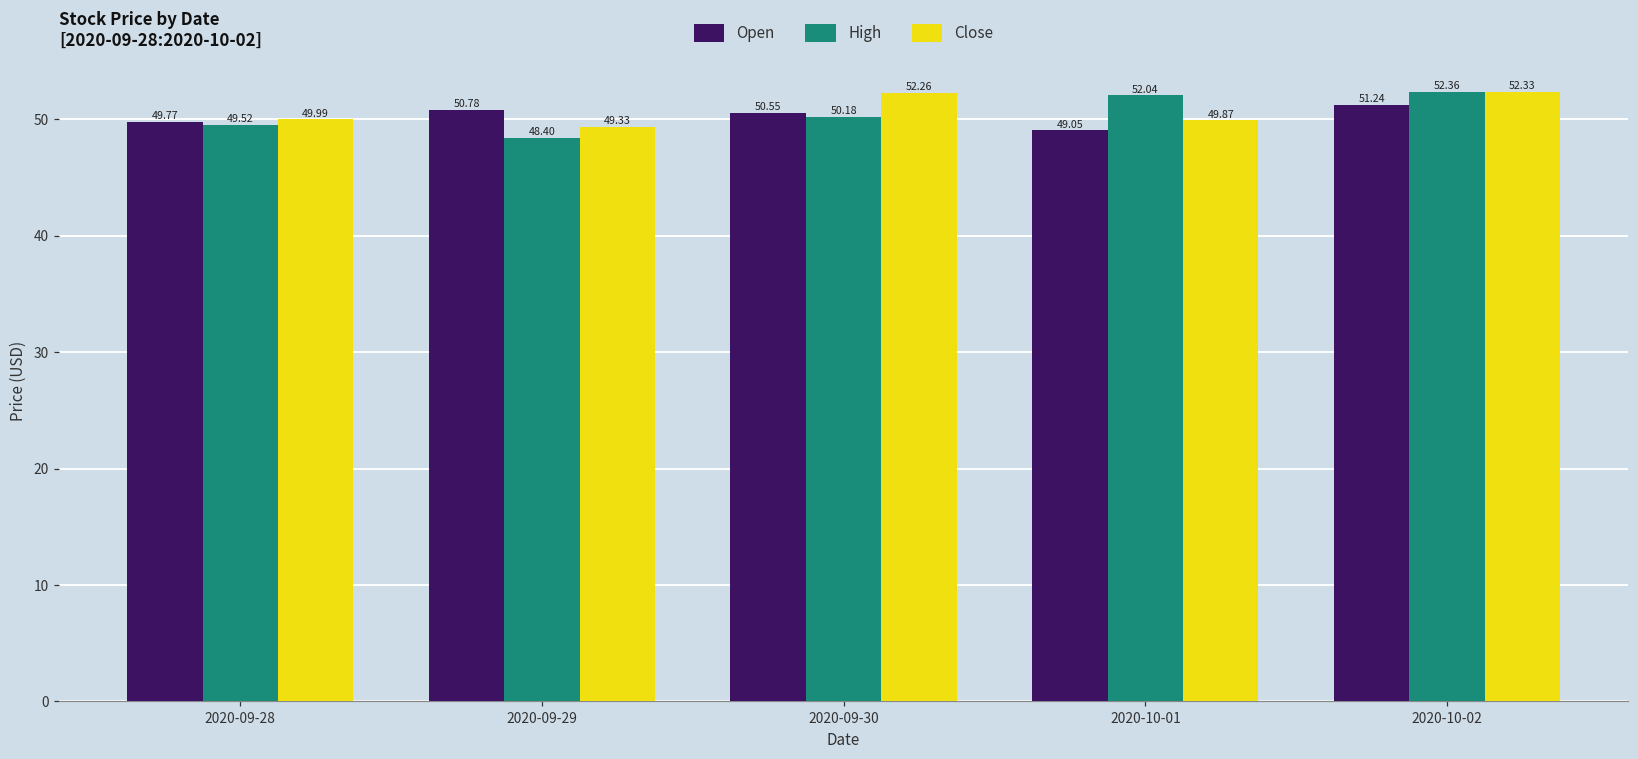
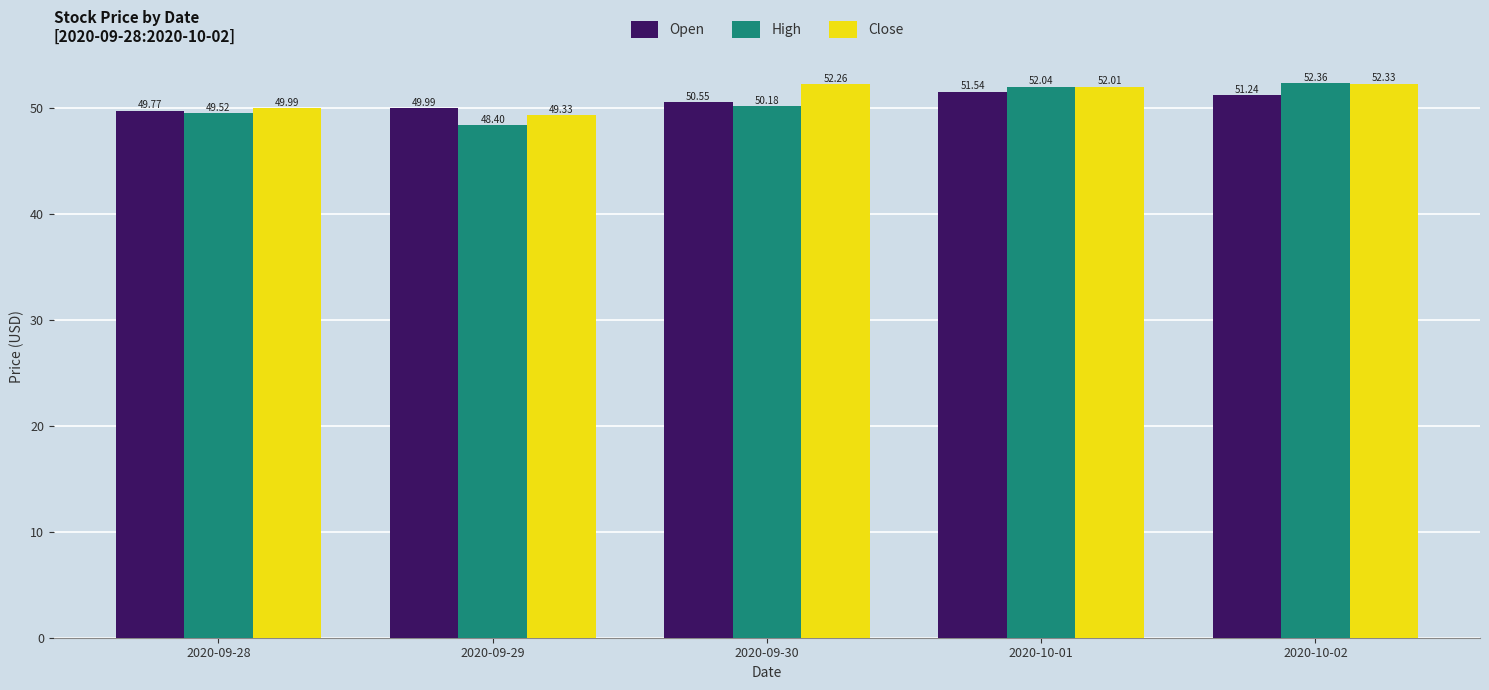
  {
    "Open": {
      "2020-09-28": 49.77,
-     "2020-09-29": 50.78,
+     "2020-09-29": 49.99,
      "2020-09-30": 50.55,
-     "2020-10-01": 49.05,
+     "2020-10-01": 51.54,
      "2020-10-02": 51.24
    },
    "High": {
      "2020-09-28": 49.52,
      "2020-09-29": 48.40,
      "2020-09-30": 50.18,
      "2020-10-01": 52.04,
      "2020-10-02": 52.36
    },
    "Close": {
      "2020-09-28": 49.99,
      "2020-09-29": 49.33,
      "2020-09-30": 52.26,
-     "2020-10-01": 49.87,
+     "2020-10-01": 52.01,
      "2020-10-02": 52.33
    }
  }
